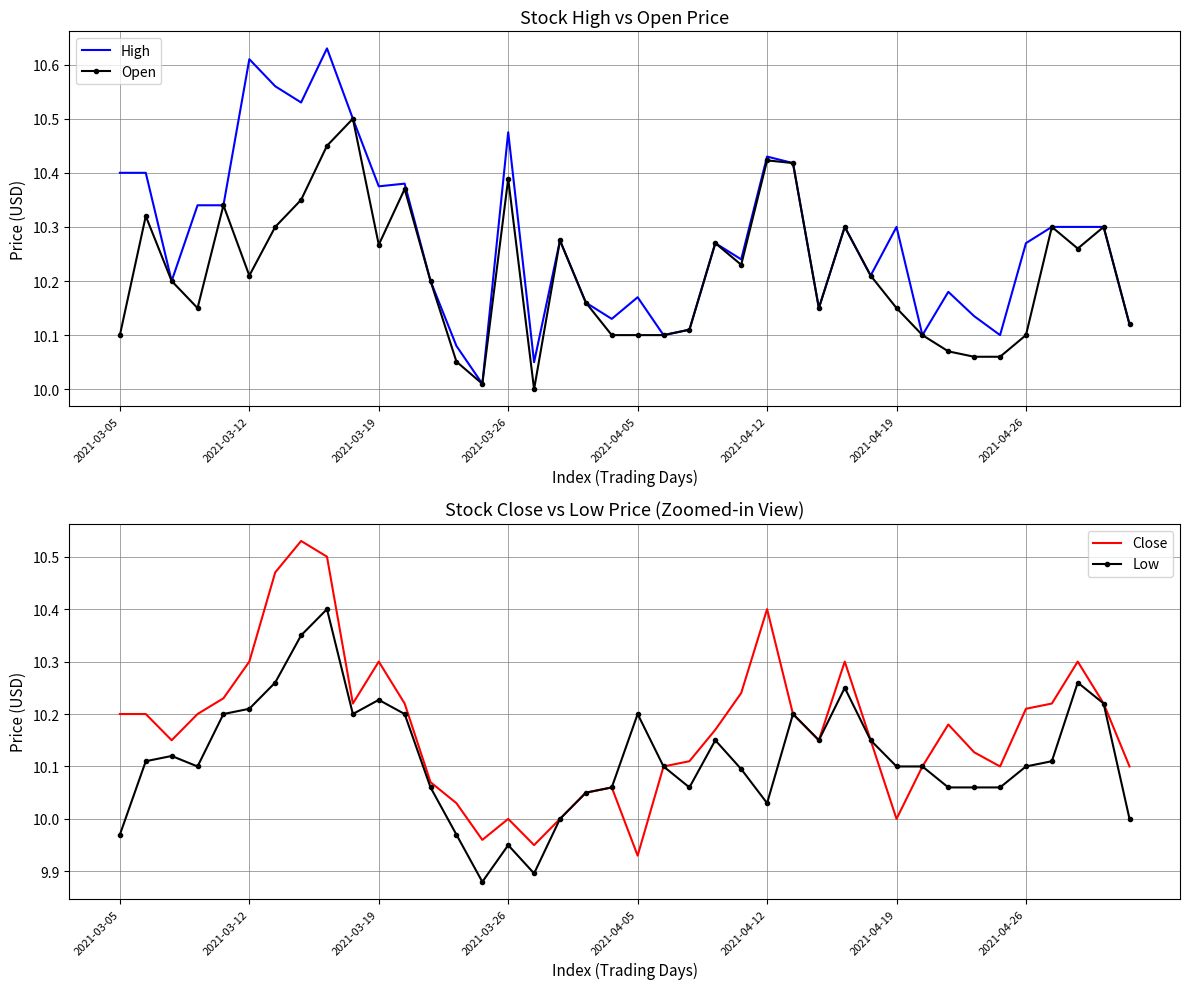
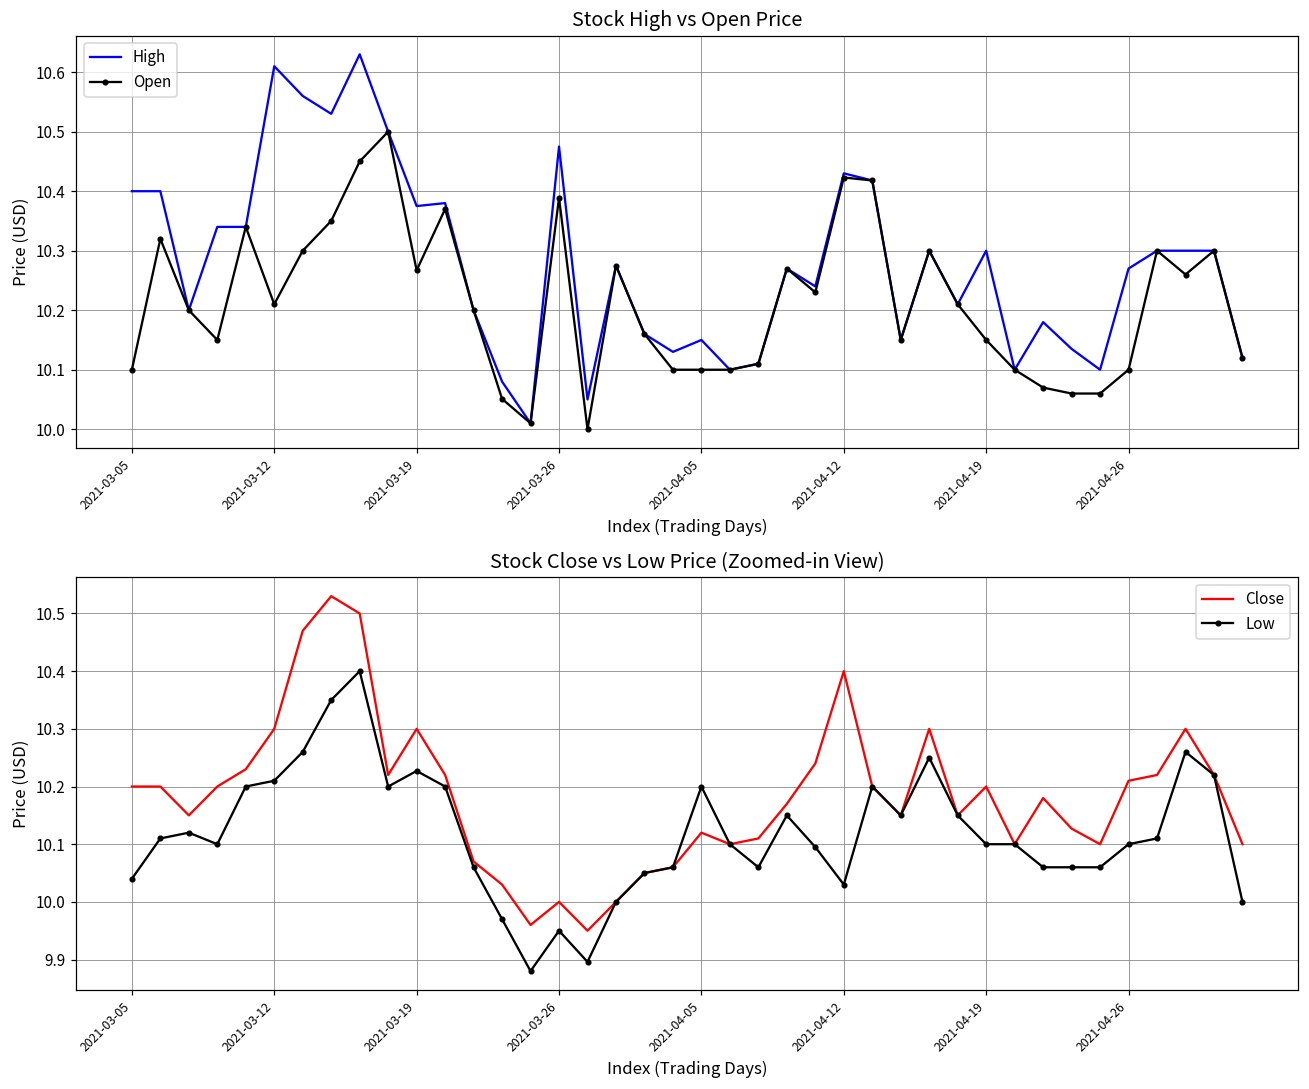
  {
    "Stock High vs Open Price": {
      "High": {
        "2021-03-05": 10.40,
        "2021-03-12": 10.61,
        "2021-03-19": 10.38,
        "2021-03-26": 10.48,
-       "2021-04-05": 10.17,
+       "2021-04-05": 10.15,
        "2021-04-12": 10.43,
        "2021-04-19": 10.30,
        "2021-04-26": 10.27
      },
      "Open": {
        "2021-03-05": 10.10,
        "2021-03-12": 10.21,
        "2021-03-19": 10.27,
        "2021-03-26": 10.39,
        "2021-04-05": 10.10,
        "2021-04-12": 10.42,
        "2021-04-19": 10.15,
        "2021-04-26": 10.10
      }
    },
    "Stock Close vs Low Price (Zoomed-in View)": {
      "Close": {
        "2021-03-05": 10.20,
        "2021-03-12": 10.30,
        "2021-03-19": 10.30,
        "2021-03-26": 10.00,
-       "2021-04-05": 9.93,
+       "2021-04-05": 10.12,
        "2021-04-12": 10.40,
-       "2021-04-19": 10.0,
+       "2021-04-19": 10.2,
        "2021-04-26": 10.21
      },
      "Low": {
-       "2021-03-05": 9.97,
+       "2021-03-05": 10.04,
        "2021-03-12": 10.21,
        "2021-03-19": 10.23,
        "2021-03-26": 9.95,
        "2021-04-05": 10.20,
        "2021-04-12": 10.03,
        "2021-04-19": 10.10,
        "2021-04-26": 10.10
      }
    }
  }
